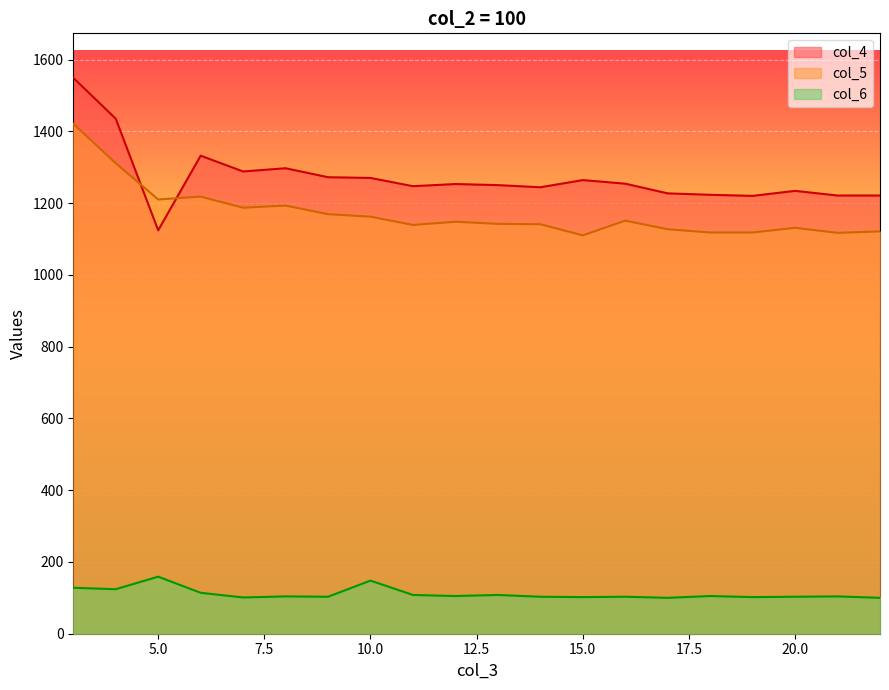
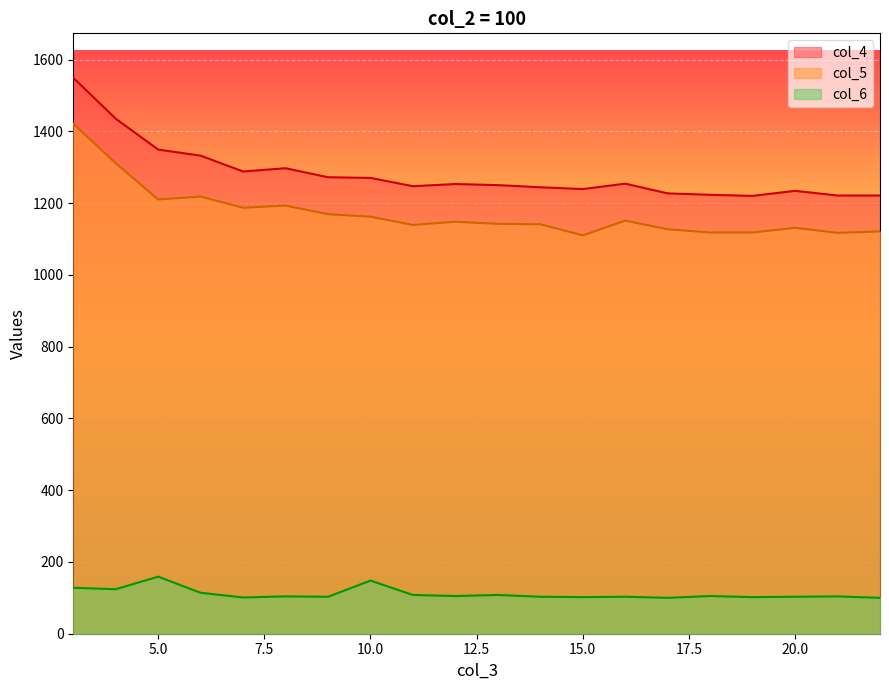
  {
    "col_4": {
-     "5.0": 1120,
+     "5.0": 1350,
      "10.0": 1270,
-     "15.0": 1260,
+     "15.0": 1240,
      "20.0": 1230
    },
    "col_5": {
      "5.0": 1210,
      "10.0": 1160,
      "15.0": 1110,
      "20.0": 1130
    },
    "col_6": {
      "5.0": 160,
      "10.0": 150,
      "15.0": 100,
      "20.0": 100
    }
  }
